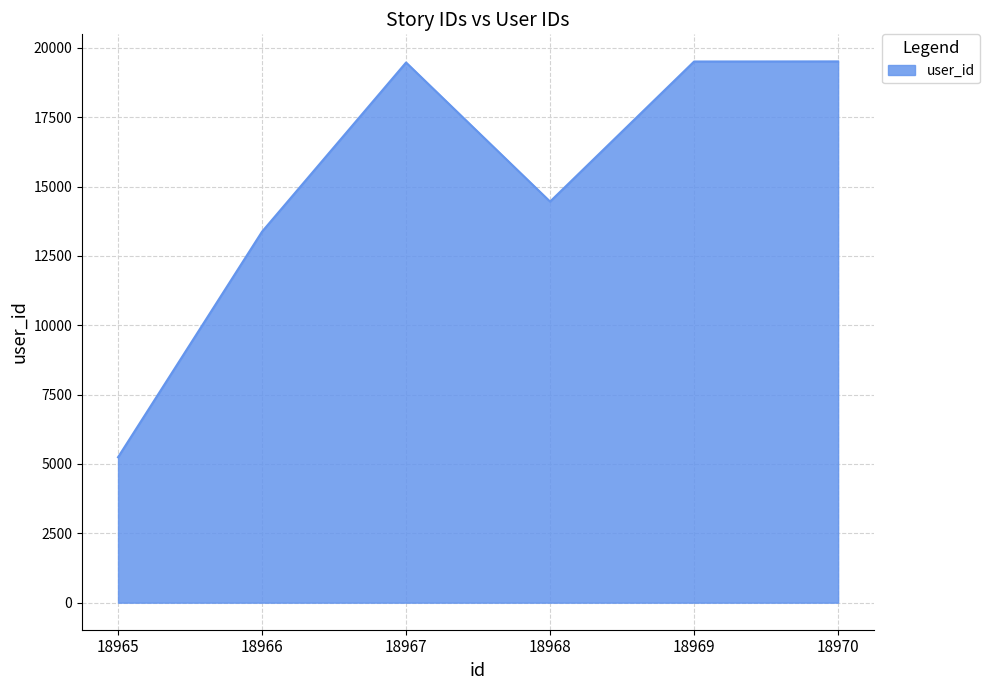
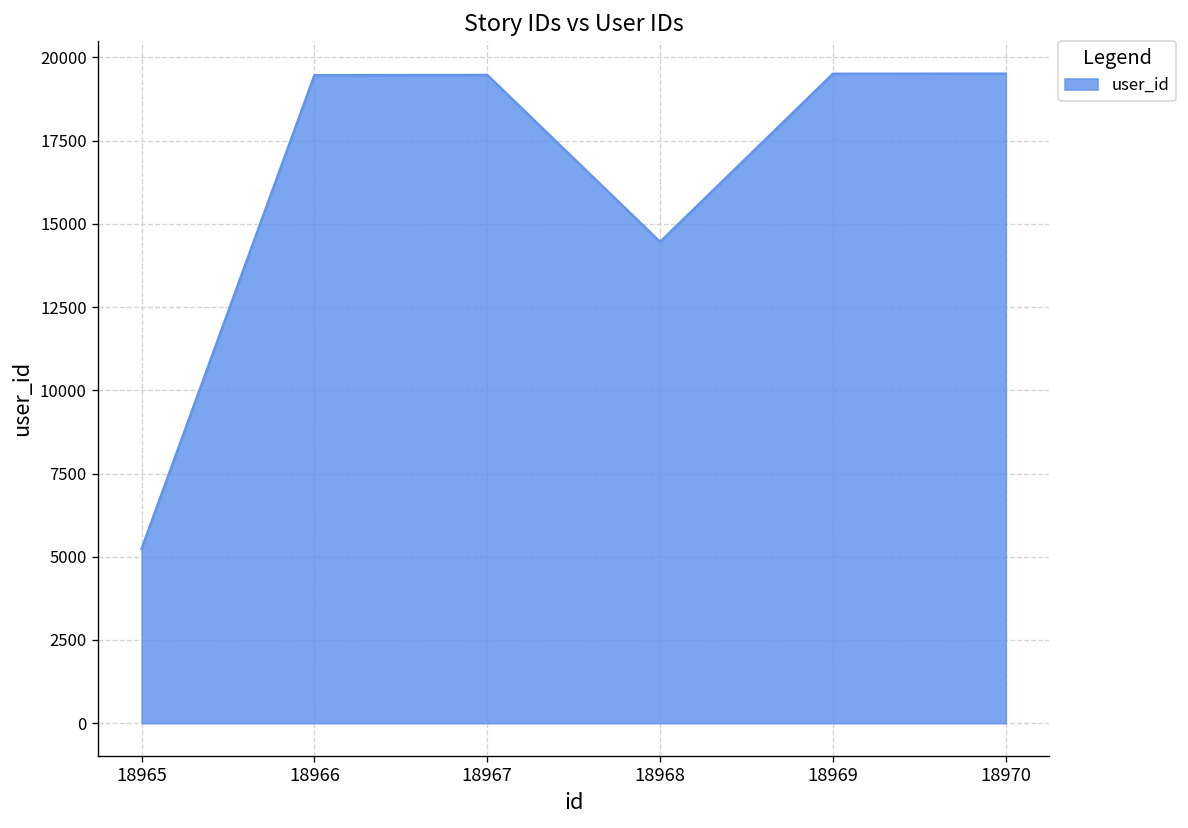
  {
    "18965": 5200,
-   "18966": 13400,
+   "18966": 19500,
    "18967": 19500,
    "18968": 14500,
    "18969": 19500,
    "18970": 19500
  }
